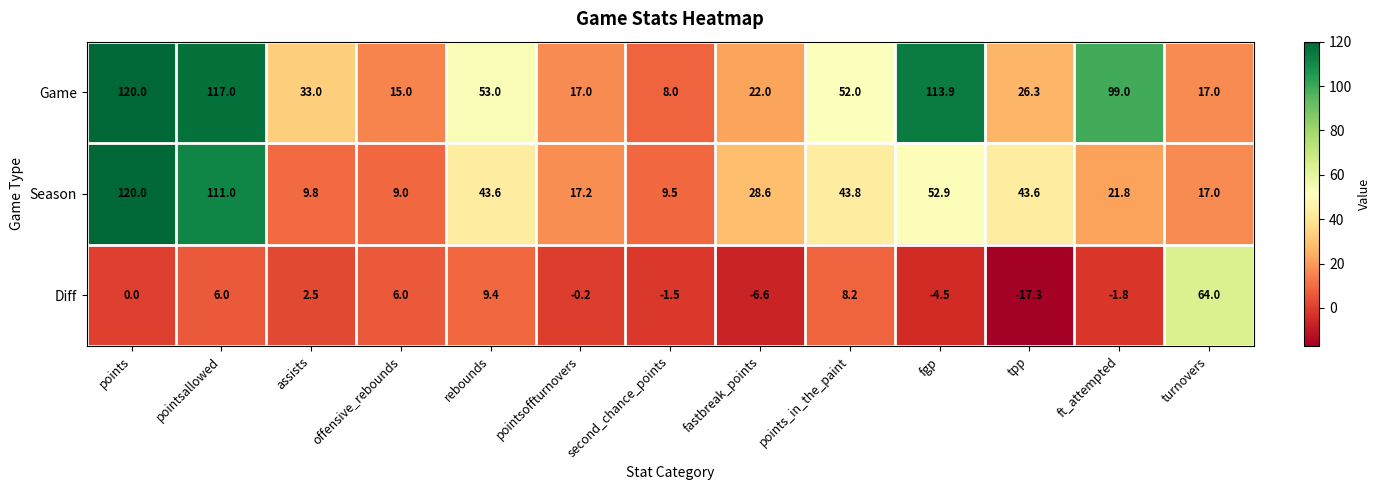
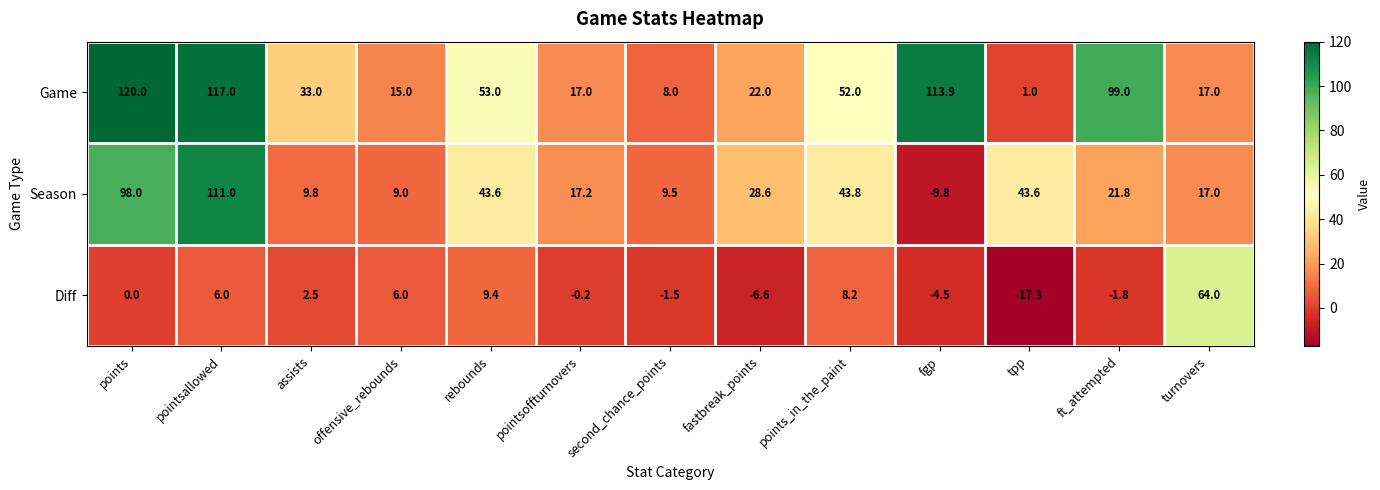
  {
    "Game": {
      "points": 120.0,
      "pointsallowed": 117.0,
      "assists": 33.0,
      "offensive_rebounds": 15.0,
      "rebounds": 53.0,
      "pointsoffturnovers": 17.0,
      "second_chance_points": 8.0,
      "fastbreak_points": 22.0,
      "points_in_the_paint": 52.0,
      "fgp": 113.9,
-     "tpp": 26.3,
+     "tpp": 1.0,
      "ft_attempted": 99.0,
      "turnovers": 17.0
    },
    "Season": {
-     "points": 120.0,
+     "points": 98.0,
      "pointsallowed": 111.0,
      "assists": 9.8,
      "offensive_rebounds": 9.0,
      "rebounds": 43.6,
      "pointsoffturnovers": 17.2,
      "second_chance_points": 9.5,
      "fastbreak_points": 28.6,
      "points_in_the_paint": 43.8,
-     "fgp": 52.9,
+     "fgp": -9.8,
      "tpp": 43.6,
      "ft_attempted": 21.8,
      "turnovers": 17.0
    },
    "Diff": {
      "points": 0.0,
      "pointsallowed": 6.0,
      "assists": 2.5,
      "offensive_rebounds": 6.0,
      "rebounds": 9.4,
      "pointsoffturnovers": -0.2,
      "second_chance_points": -1.5,
      "fastbreak_points": -6.6,
      "points_in_the_paint": 8.2,
      "fgp": -4.5,
      "tpp": -17.3,
      "ft_attempted": -1.8,
      "turnovers": 64.0
    }
  }
